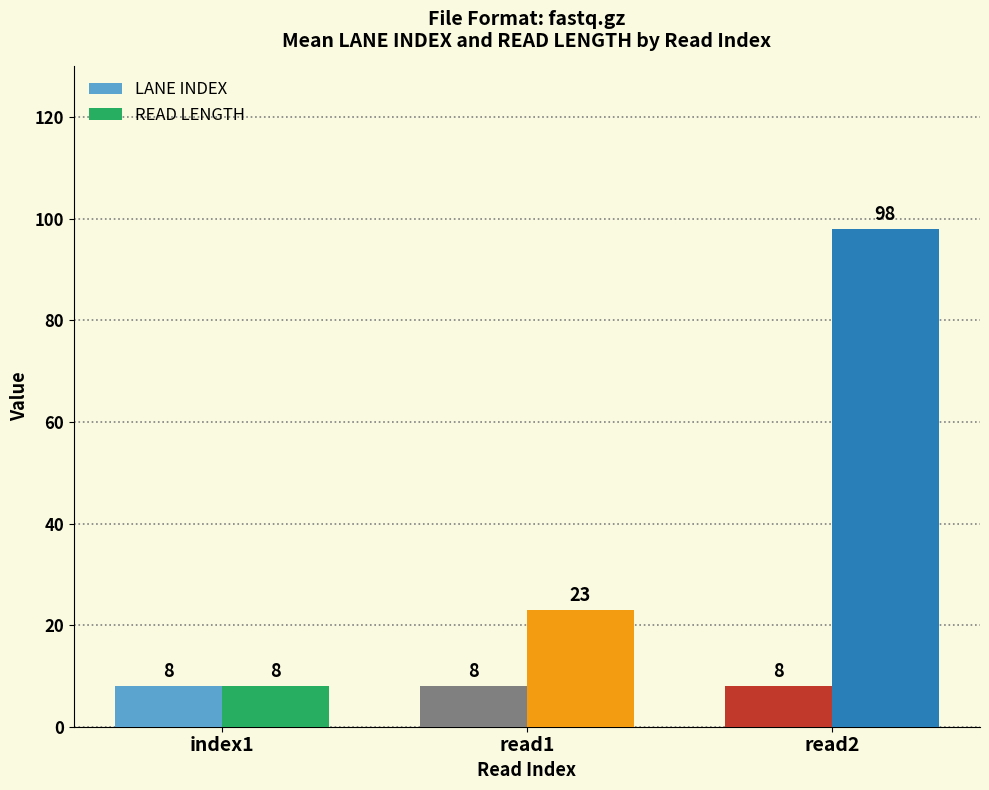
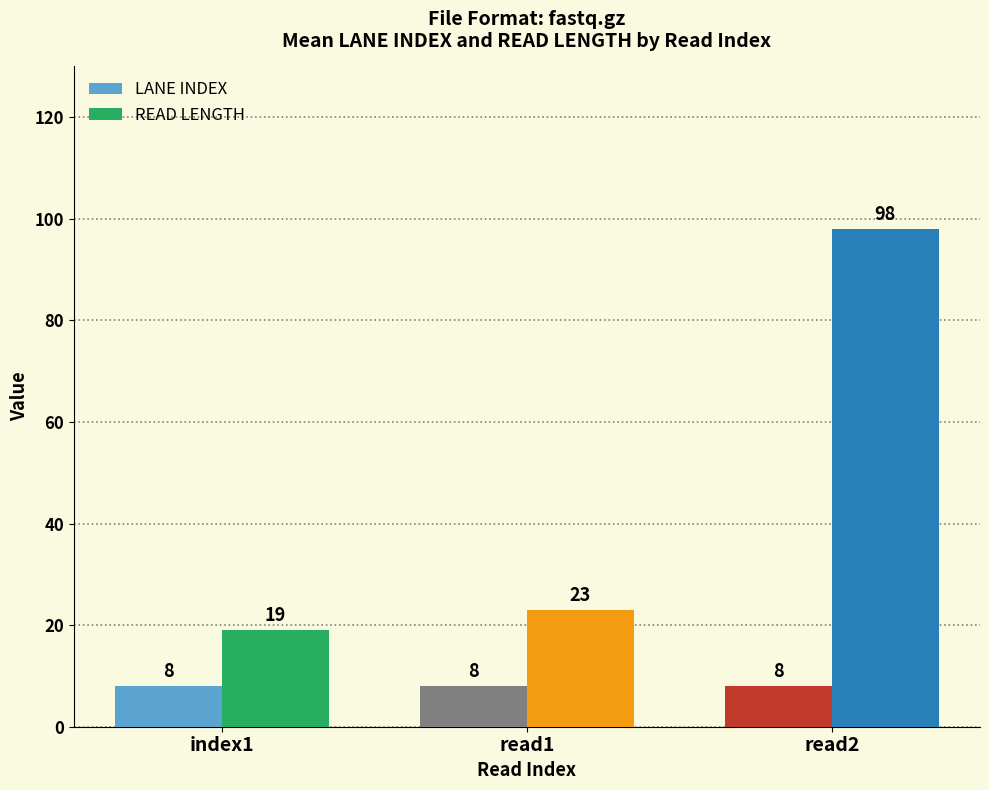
  {
    "LANE INDEX": {
      "index1": 8,
      "read1": 8,
      "read2": 8
    },
    "READ LENGTH": {
-     "index1": 8,
+     "index1": 19,
      "read1": 23,
      "read2": 98
    }
  }
